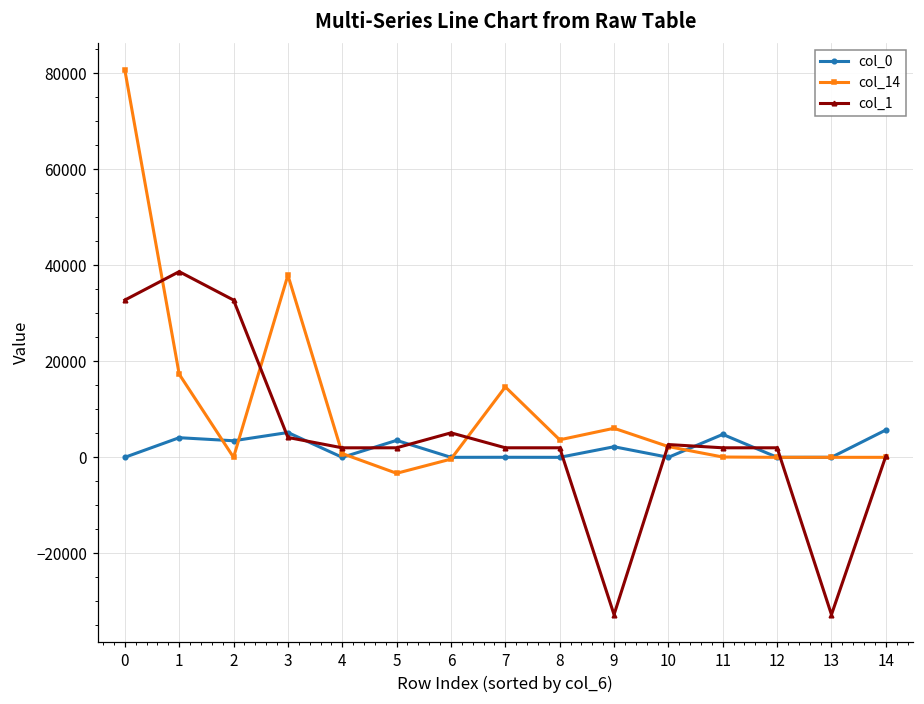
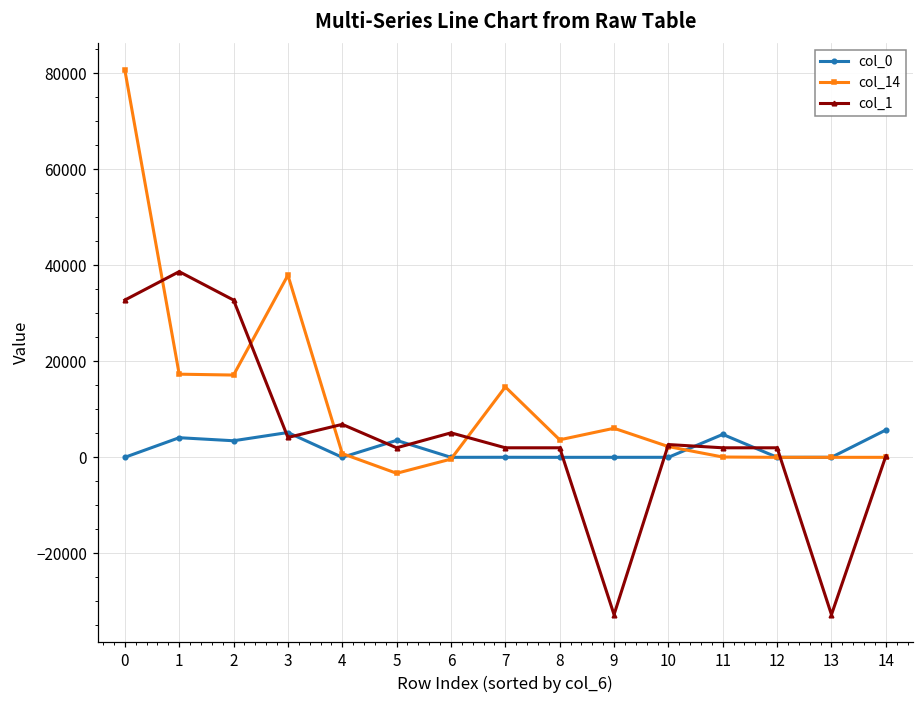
  {
    "col_0": {
      "0": 0,
      "1": 4000,
      "2": 3000,
      "3": 5000,
      "4": 0,
      "5": 4000,
      "7": 0,
      "8": 0,
-     "9": 2000,
+     "9": 0,
      "10": 0,
      "11": 5000,
      "14": 6000
    },
    "col_14": {
      "0": 81000,
      "1": 17000,
-     "2": 0,
+     "2": 17000,
      "3": 38000,
      "4": 1000,
      "5": -3000,
      "7": 15000,
      "8": 4000,
      "9": 6000,
      "11": 0
    },
    "col_1": {
      "0": 33000,
      "1": 39000,
      "2": 33000,
      "3": 4000,
-     "4": 2000,
+     "4": 7000,
      "5": 2000,
      "6": 5000,
      "7": 2000,
      "8": 2000,
      "9": -33000,
      "11": 2000,
      "12": 2000,
      "13": -33000
    }
  }
